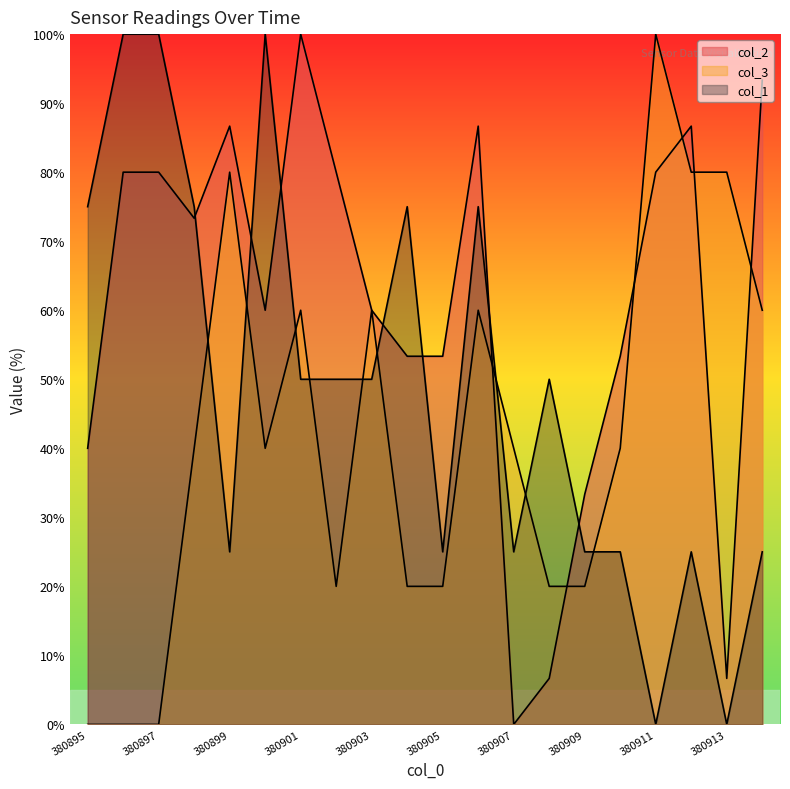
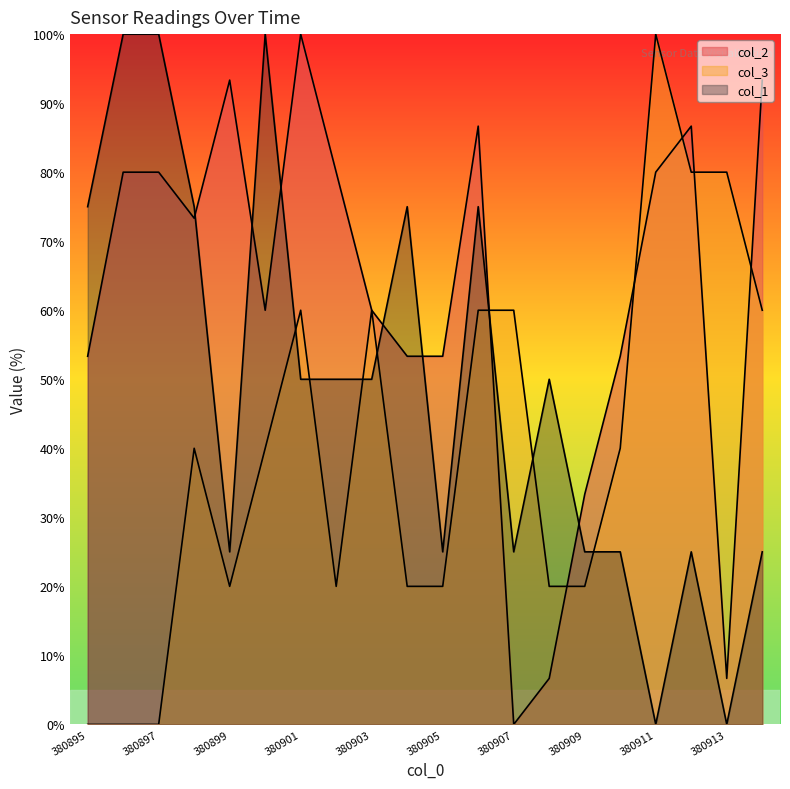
  {
    "col_2": {
-     "380895": "40%",
+     "380895": "53%",
      "380897": "80%",
-     "380899": "87%",
+     "380899": "93%",
      "380901": "100%",
      "380905": "53%",
      "380909": "33%",
      "380911": "80%",
      "380913": "7%"
    },
    "col_3": {
-     "380899": "80%",
+     "380899": "20%",
      "380901": "60%",
      "380905": "20%",
-     "380907": "40%",
+     "380907": "60%",
      "380909": "20%",
      "380911": "100%",
      "380913": "80%"
    },
    "col_1": {
      "380895": "75%",
      "380897": "100%",
      "380899": "25%",
      "380901": "50%",
      "380903": "50%",
      "380905": "25%",
      "380907": "25%",
      "380909": "25%"
    }
  }
